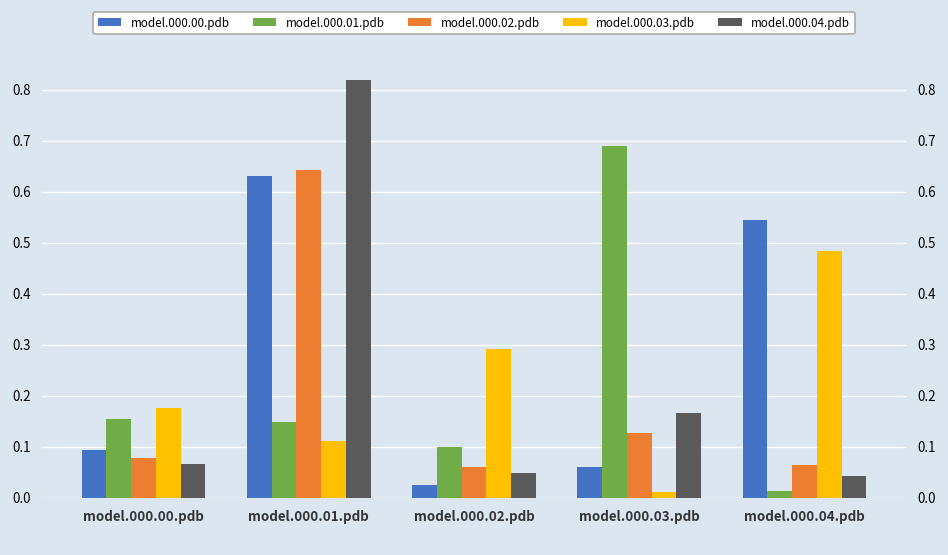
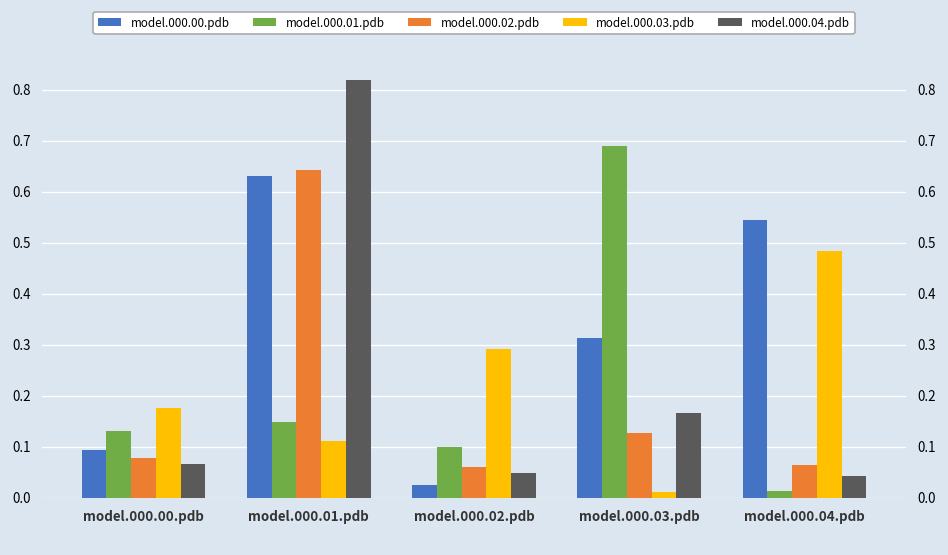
  {
    "model.000.00.pdb": {
      "model.000.00.pdb": 0.09,
      "model.000.01.pdb": 0.63,
      "model.000.02.pdb": 0.02,
-     "model.000.03.pdb": 0.06,
+     "model.000.03.pdb": 0.31,
      "model.000.04.pdb": 0.54
    },
    "model.000.01.pdb": {
-     "model.000.00.pdb": 0.15,
+     "model.000.00.pdb": 0.13,
      "model.000.01.pdb": 0.15,
      "model.000.02.pdb": 0.10,
      "model.000.03.pdb": 0.69,
      "model.000.04.pdb": 0.01
    },
    "model.000.02.pdb": {
      "model.000.00.pdb": 0.08,
      "model.000.01.pdb": 0.64,
      "model.000.02.pdb": 0.06,
      "model.000.03.pdb": 0.13,
      "model.000.04.pdb": 0.07
    },
    "model.000.03.pdb": {
      "model.000.00.pdb": 0.18,
      "model.000.01.pdb": 0.11,
      "model.000.02.pdb": 0.29,
      "model.000.03.pdb": 0.01,
      "model.000.04.pdb": 0.48
    },
    "model.000.04.pdb": {
      "model.000.00.pdb": 0.07,
      "model.000.01.pdb": 0.82,
      "model.000.02.pdb": 0.05,
      "model.000.03.pdb": 0.17,
      "model.000.04.pdb": 0.04
    }
  }
